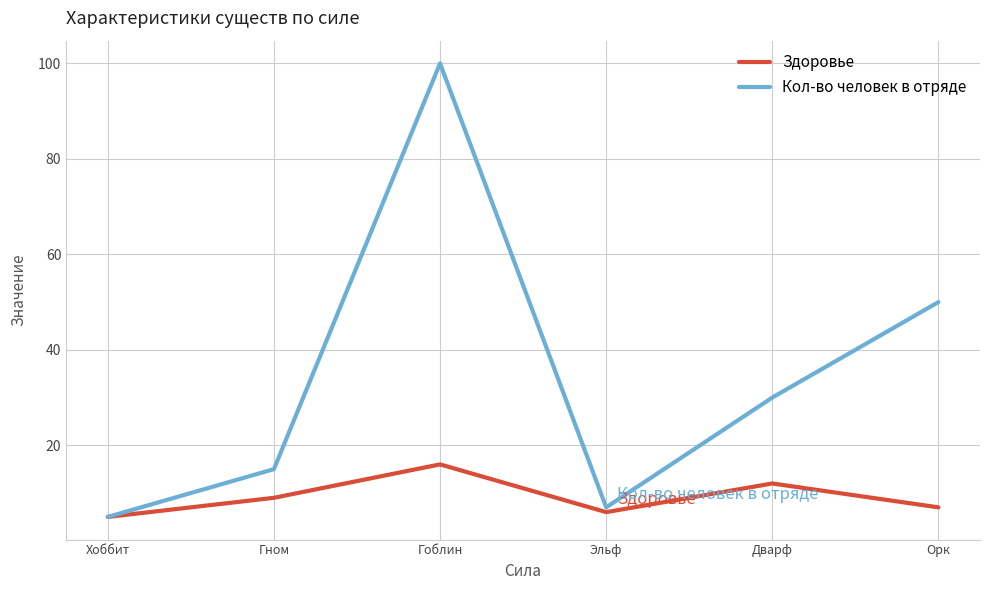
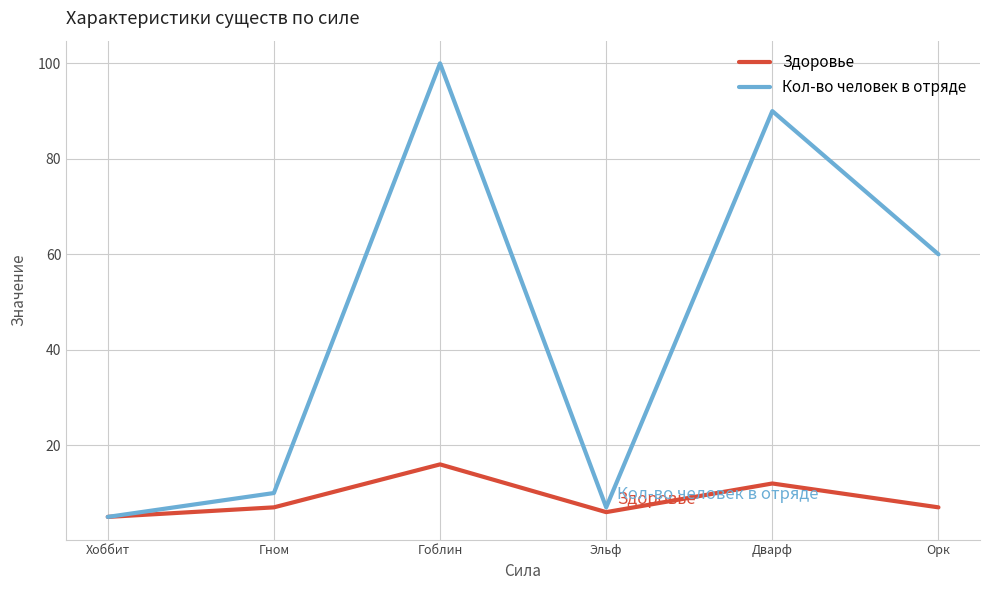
  {
    "Здоровье": {
-     "Гном": 9,
+     "Гном": 7,
      "Гоблин": 16,
      "Эльф": 6,
      "Дварф": 12,
      "Орк": 7
    },
    "Кол-во человек в отряде": {
-     "Гном": 15,
+     "Гном": 10,
      "Гоблин": 100,
      "Эльф": 7,
-     "Дварф": 30,
-     "Орк": 50
+     "Дварф": 90,
+     "Орк": 60
    }
  }
